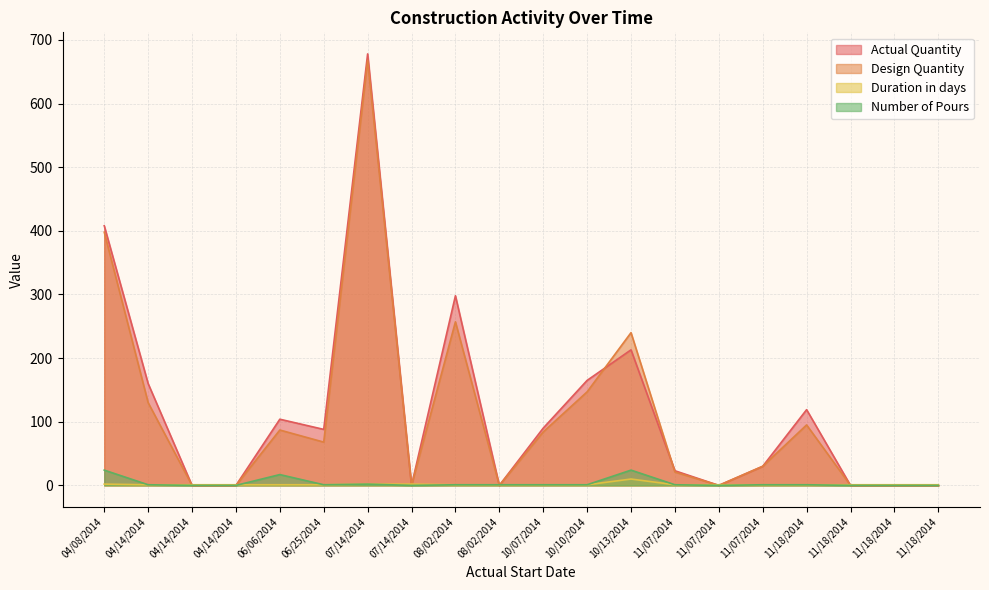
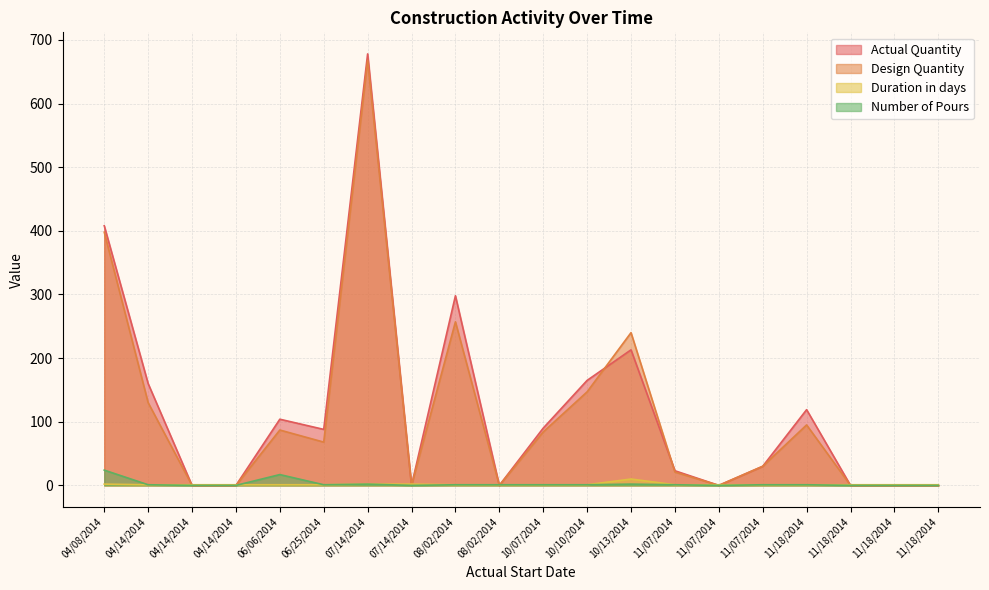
  {
    "Number of Pours": {
      "04/08/2014": 20,
      "06/06/2014": 20,
-     "10/13/2014": 20
+     "10/13/2014": 0
    }
  }
